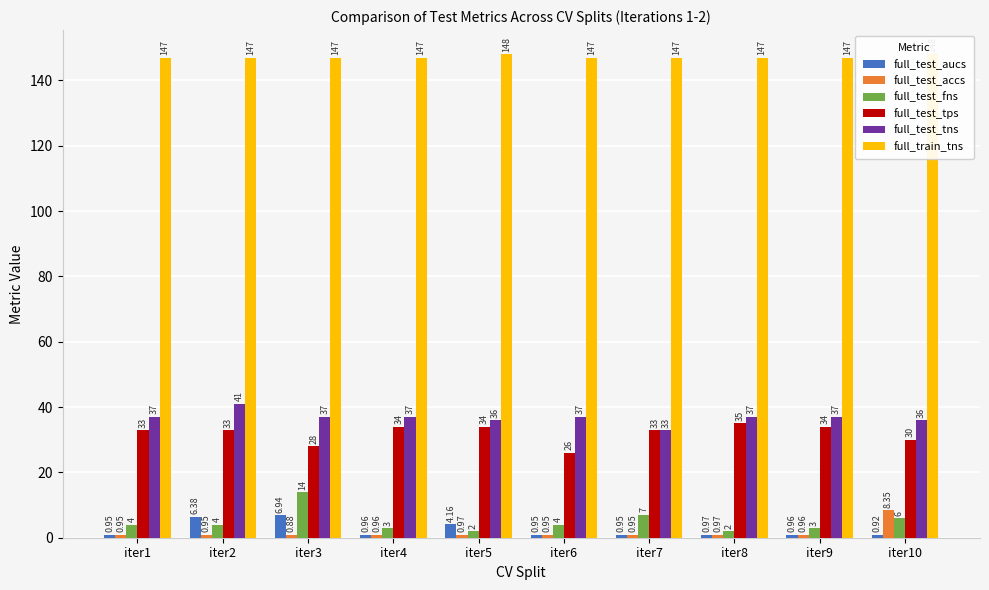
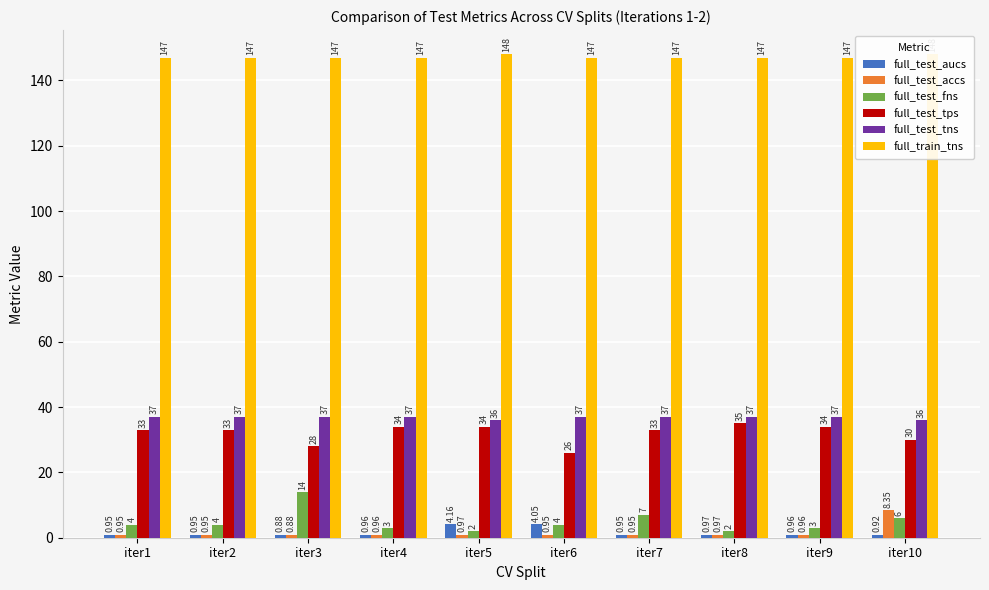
  {
    "full_test_aucs": {
      "iter1": 0.95,
-     "iter2": 6.38,
-     "iter3": 6.94,
+     "iter2": 0.95,
+     "iter3": 0.88,
      "iter4": 0.96,
      "iter5": 4.16,
-     "iter6": 0.95,
+     "iter6": 4.05,
      "iter7": 0.95,
      "iter8": 0.97,
      "iter9": 0.96,
      "iter10": 0.92
    },
    "full_test_accs": {
      "iter1": 0.95,
      "iter2": 0.95,
      "iter3": 0.88,
      "iter4": 0.96,
      "iter5": 0.97,
      "iter6": 0.95,
      "iter7": 0.95,
      "iter8": 0.97,
      "iter9": 0.96,
      "iter10": 8.35
    },
    "full_test_fns": {
      "iter1": 4,
      "iter2": 4,
      "iter3": 14,
      "iter4": 3,
      "iter5": 2,
      "iter6": 4,
      "iter7": 7,
      "iter8": 2,
      "iter9": 3,
      "iter10": 6
    },
    "full_test_tps": {
      "iter1": 33,
      "iter2": 33,
      "iter3": 28,
      "iter4": 34,
      "iter5": 34,
      "iter6": 26,
      "iter7": 33,
      "iter8": 35,
      "iter9": 34,
      "iter10": 30
    },
    "full_test_tns": {
      "iter1": 37,
-     "iter2": 41,
+     "iter2": 37,
      "iter3": 37,
      "iter4": 37,
      "iter5": 36,
      "iter6": 37,
-     "iter7": 33,
+     "iter7": 37,
      "iter8": 37,
      "iter9": 37,
      "iter10": 36
    },
    "full_train_tns": {
      "iter1": 147,
      "iter2": 147,
      "iter3": 147,
      "iter4": 147,
      "iter5": 148,
      "iter6": 147,
      "iter7": 147,
      "iter8": 147,
      "iter9": 147
    }
  }
